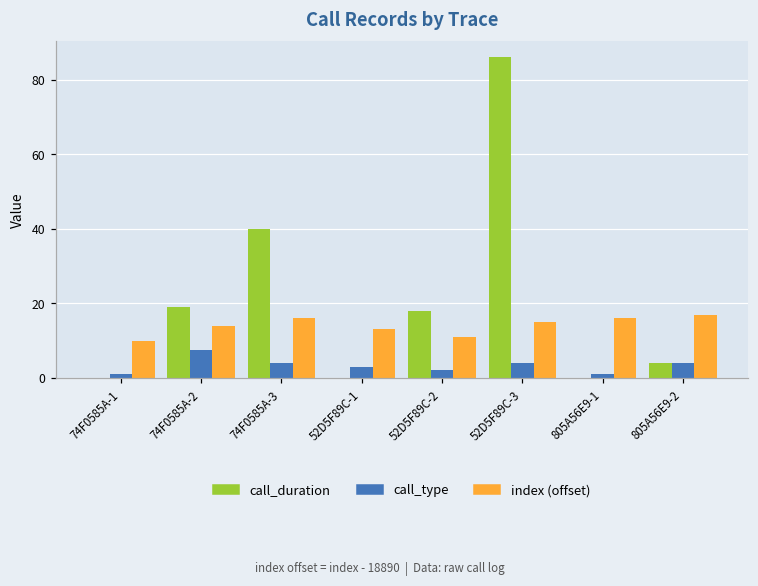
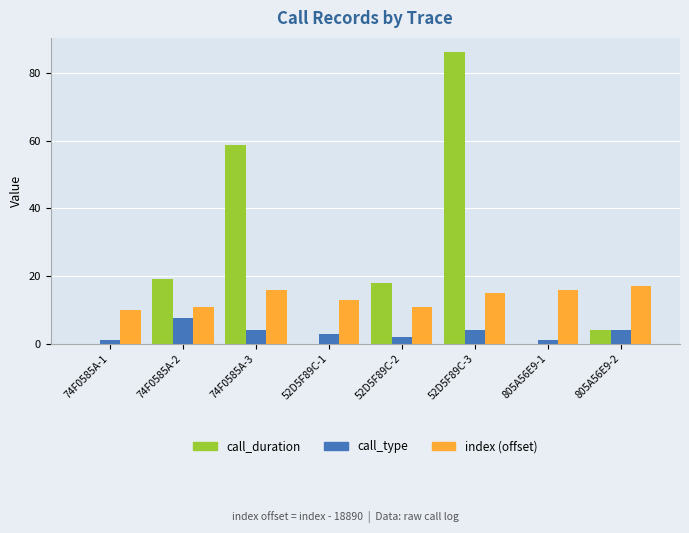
  {
    "call_duration": {
      "74F0585A-1": 0,
      "74F0585A-2": 19,
-     "74F0585A-3": 40,
+     "74F0585A-3": 59,
      "52D5F89C-1": 0,
      "52D5F89C-2": 18,
      "52D5F89C-3": 86,
      "805A56E9-1": 0,
      "805A56E9-2": 4
    },
    "call_type": {
      "74F0585A-1": 1,
      "74F0585A-2": 8,
      "74F0585A-3": 4,
      "52D5F89C-1": 3,
      "52D5F89C-2": 2,
      "52D5F89C-3": 4,
      "805A56E9-1": 1,
      "805A56E9-2": 4
    },
    "index (offset)": {
      "74F0585A-1": 10,
-     "74F0585A-2": 14,
+     "74F0585A-2": 11,
      "74F0585A-3": 16,
      "52D5F89C-1": 13,
      "52D5F89C-2": 11,
      "52D5F89C-3": 15,
      "805A56E9-1": 16,
      "805A56E9-2": 17
    }
  }
